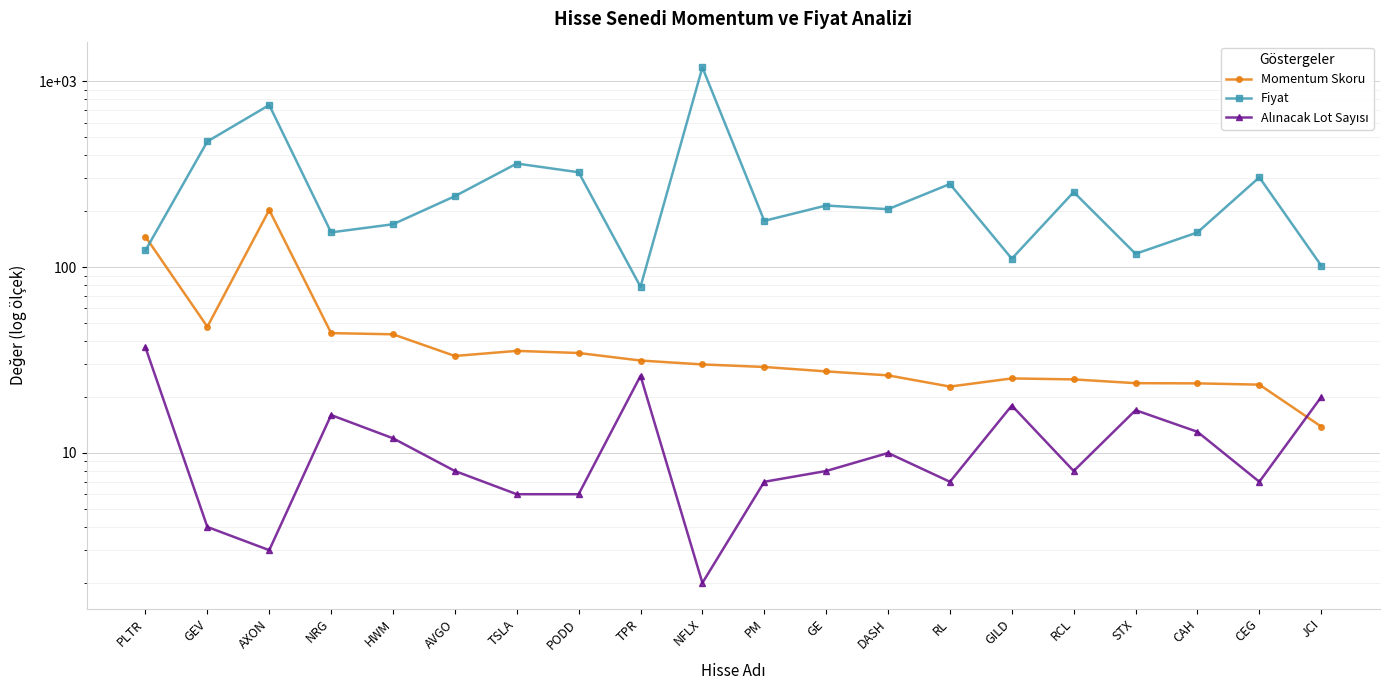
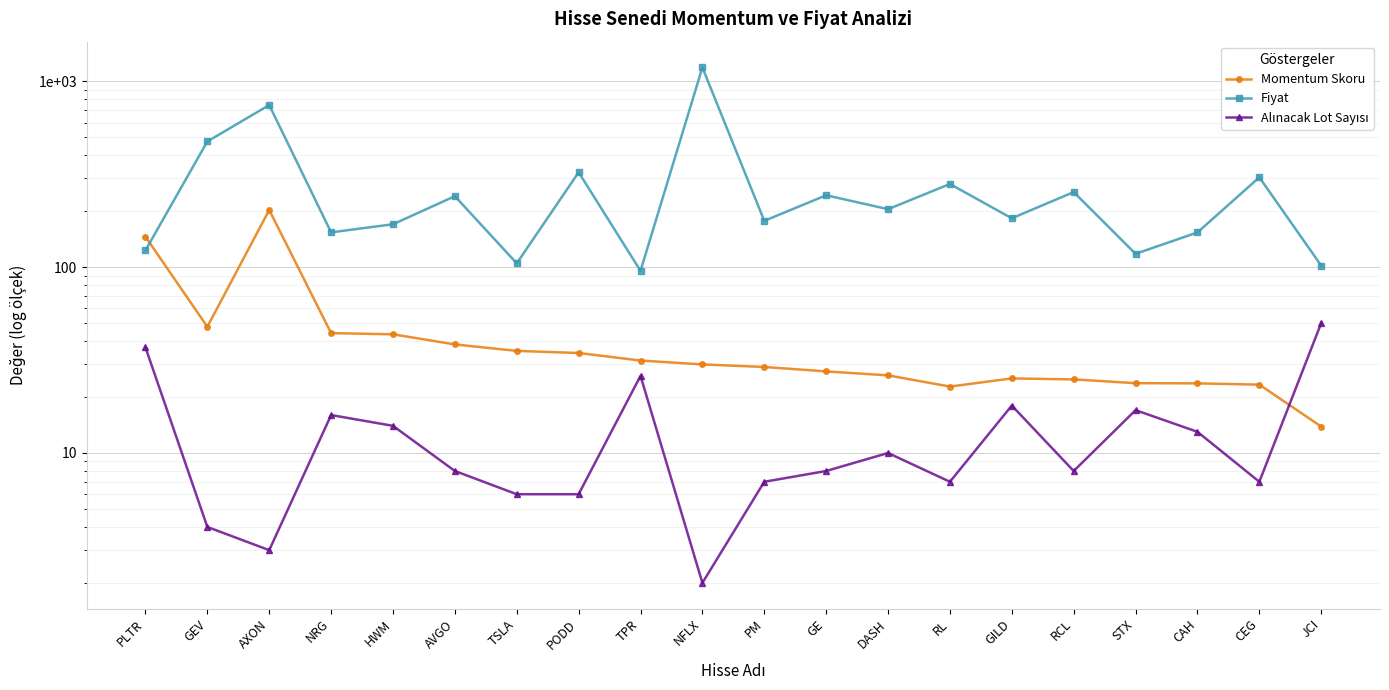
  {
    "Momentum Skoru": {
      "PLTR": 150,
      "GEV": 48,
      "AXON": 200,
      "NRG": 44,
      "HWM": 44,
-     "AVGO": 33,
+     "AVGO": 38,
      "TSLA": 35,
      "PODD": 35,
      "TPR": 31,
      "NFLX": 30,
      "PM": 29,
      "GE": 27,
      "DASH": 26,
      "RL": 23,
      "GILD": 25,
      "RCL": 25,
      "STX": 24,
      "CAH": 24,
      "CEG": 23,
      "JCI": 14
    },
    "Fiyat": {
      "PLTR": 120,
      "GEV": 470,
      "AXON": 740,
      "NRG": 150,
      "HWM": 170,
      "AVGO": 240,
-     "TSLA": 360,
+     "TSLA": 100,
      "PODD": 320,
-     "TPR": 78,
+     "TPR": 100,
      "NFLX": 1200,
      "PM": 180,
-     "GE": 210,
+     "GE": 240,
      "DASH": 210,
      "RL": 280,
-     "GILD": 110,
+     "GILD": 180,
      "RCL": 250,
      "STX": 120,
      "CAH": 150,
      "CEG": 300,
      "JCI": 100
    },
    "Alınacak Lot Sayısı": {
      "PLTR": 37,
      "GEV": 4,
      "AXON": 3,
      "NRG": 16,
-     "HWM": 12,
+     "HWM": 14,
      "AVGO": 8,
      "TSLA": 6,
      "PODD": 6,
      "TPR": 26,
      "NFLX": 2,
      "PM": 7,
      "GE": 8,
      "DASH": 10,
      "RL": 7,
      "GILD": 18,
      "RCL": 8,
      "STX": 17,
      "CAH": 13,
      "CEG": 7,
-     "JCI": 20
+     "JCI": 50
    }
  }
